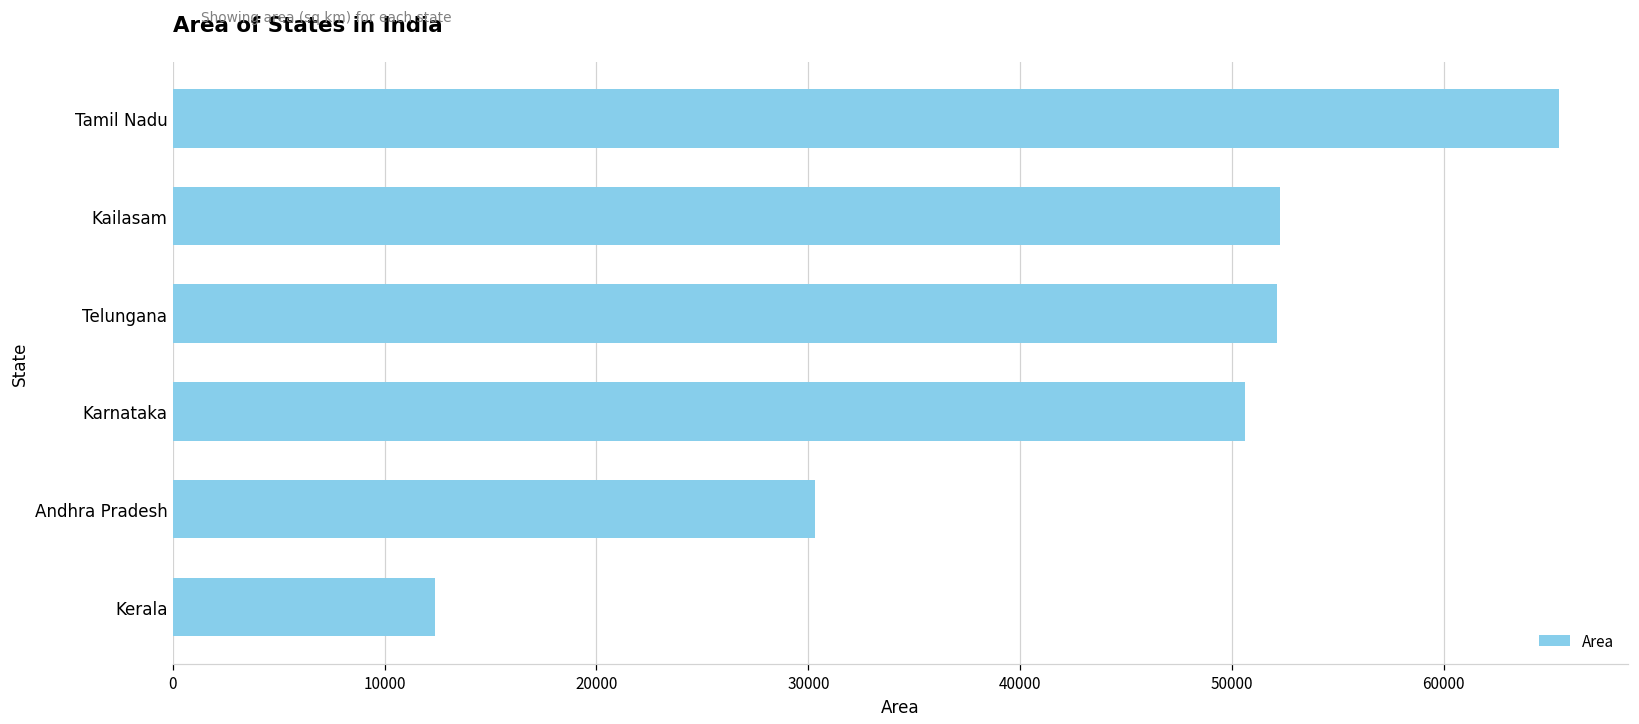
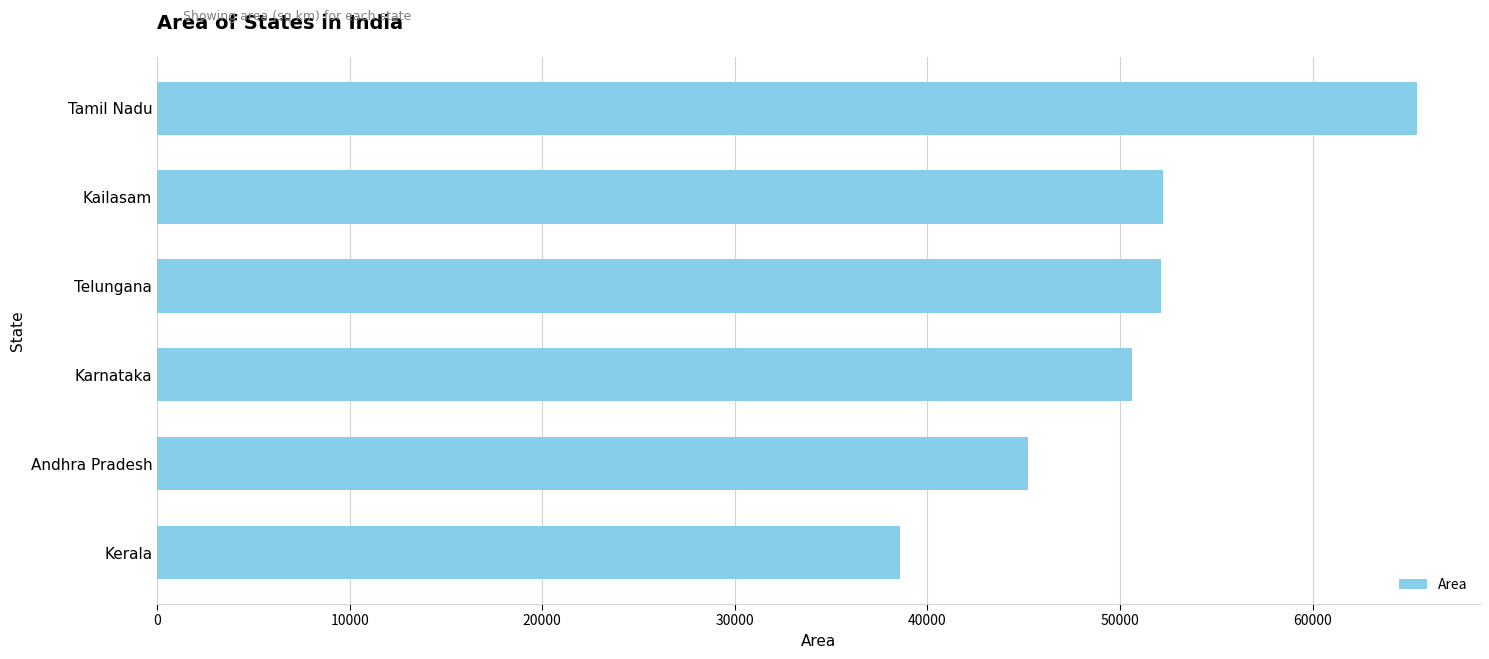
  {
    "Tamil Nadu": 65400,
    "Kailasam": 52300,
    "Telungana": 52100,
    "Karnataka": 50600,
-   "Andhra Pradesh": 30300,
-   "Kerala": 12400
+   "Andhra Pradesh": 45200,
+   "Kerala": 38600
  }
